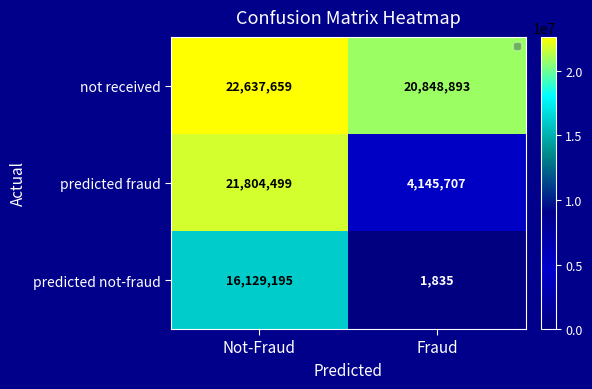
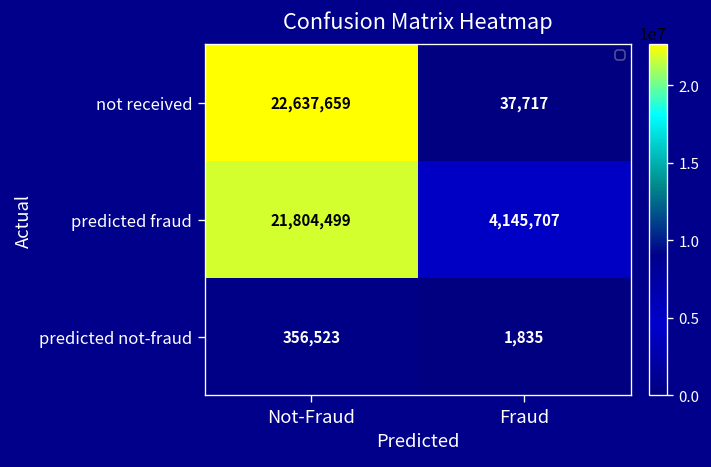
  {
    "not received": {
      "Not-Fraud": "22,637,659",
-     "Fraud": "20,848,893"
+     "Fraud": "37,717"
    },
    "predicted fraud": {
      "Not-Fraud": "21,804,499",
      "Fraud": "4,145,707"
    },
    "predicted not-fraud": {
-     "Not-Fraud": "16,129,195",
+     "Not-Fraud": "356,523",
      "Fraud": "1,835"
    }
  }
